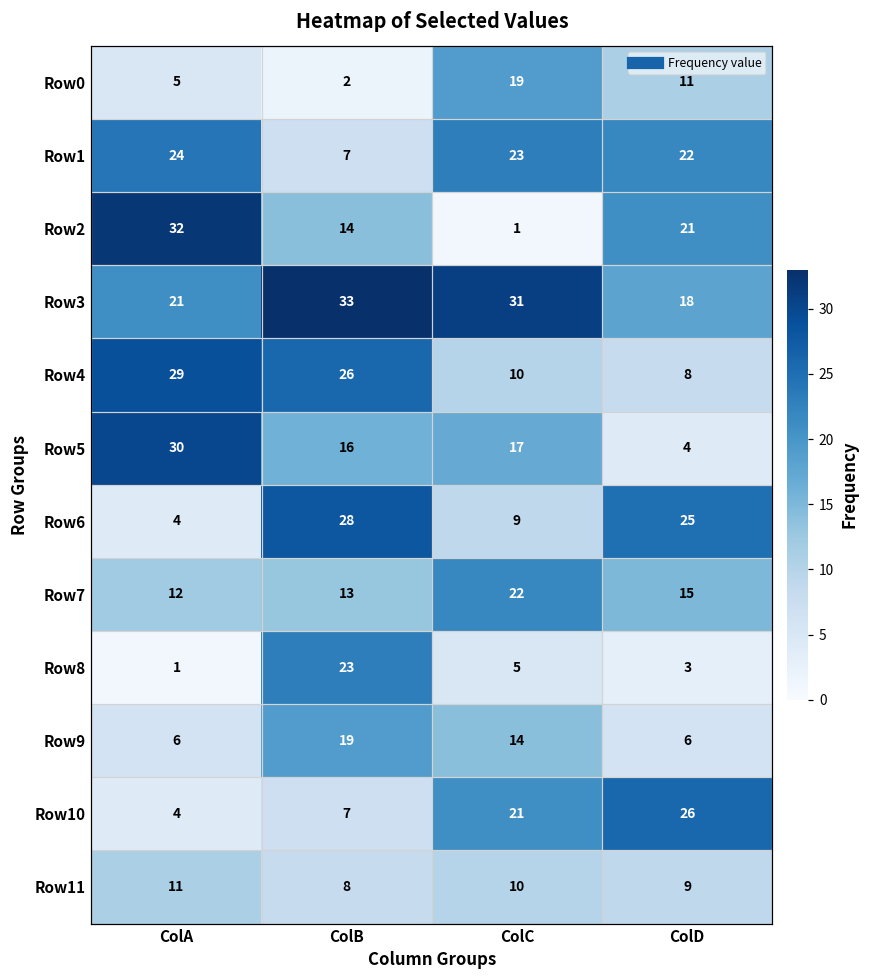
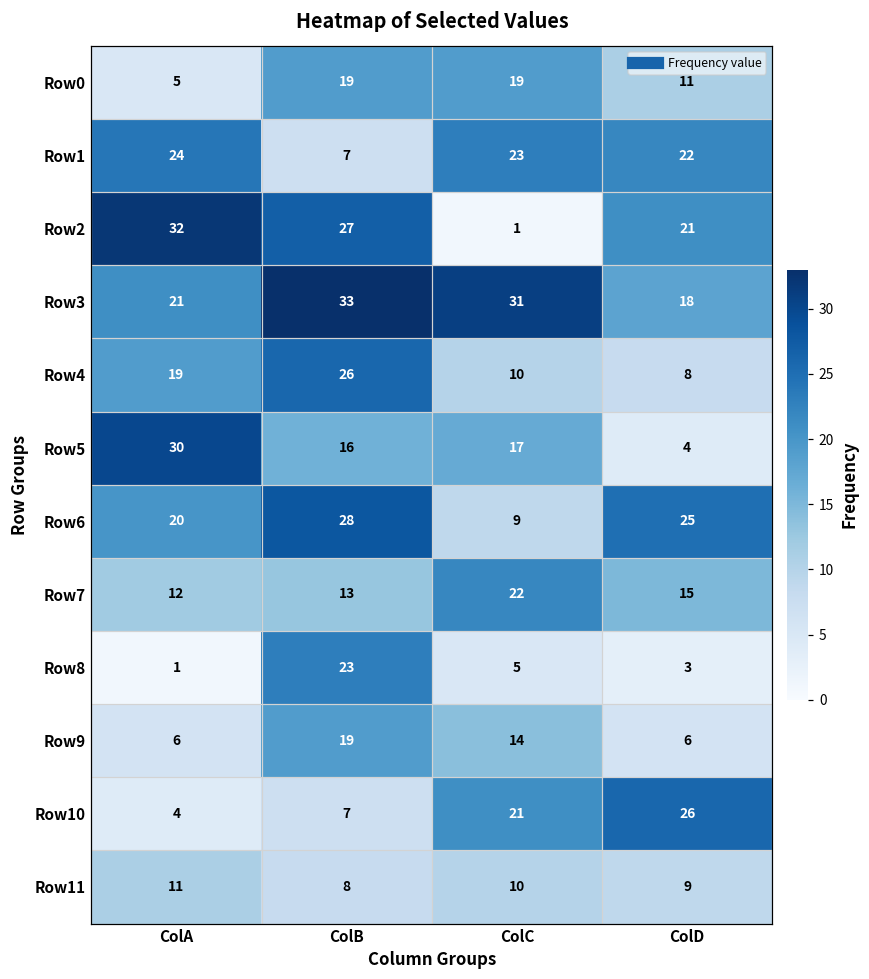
  {
    "Row0": {
      "ColA": 5,
-     "ColB": 2,
+     "ColB": 19,
      "ColC": 19,
      "ColD": 11
    },
    "Row1": {
      "ColA": 24,
      "ColB": 7,
      "ColC": 23,
      "ColD": 22
    },
    "Row2": {
      "ColA": 32,
-     "ColB": 14,
+     "ColB": 27,
      "ColC": 1,
      "ColD": 21
    },
    "Row3": {
      "ColA": 21,
      "ColB": 33,
      "ColC": 31,
      "ColD": 18
    },
    "Row4": {
-     "ColA": 29,
+     "ColA": 19,
      "ColB": 26,
      "ColC": 10,
      "ColD": 8
    },
    "Row5": {
      "ColA": 30,
      "ColB": 16,
      "ColC": 17,
      "ColD": 4
    },
    "Row6": {
-     "ColA": 4,
+     "ColA": 20,
      "ColB": 28,
      "ColC": 9,
      "ColD": 25
    },
    "Row7": {
      "ColA": 12,
      "ColB": 13,
      "ColC": 22,
      "ColD": 15
    },
    "Row8": {
      "ColA": 1,
      "ColB": 23,
      "ColC": 5,
      "ColD": 3
    },
    "Row9": {
      "ColA": 6,
      "ColB": 19,
      "ColC": 14,
      "ColD": 6
    },
    "Row10": {
      "ColA": 4,
      "ColB": 7,
      "ColC": 21,
      "ColD": 26
    },
    "Row11": {
      "ColA": 11,
      "ColB": 8,
      "ColC": 10,
      "ColD": 9
    }
  }
